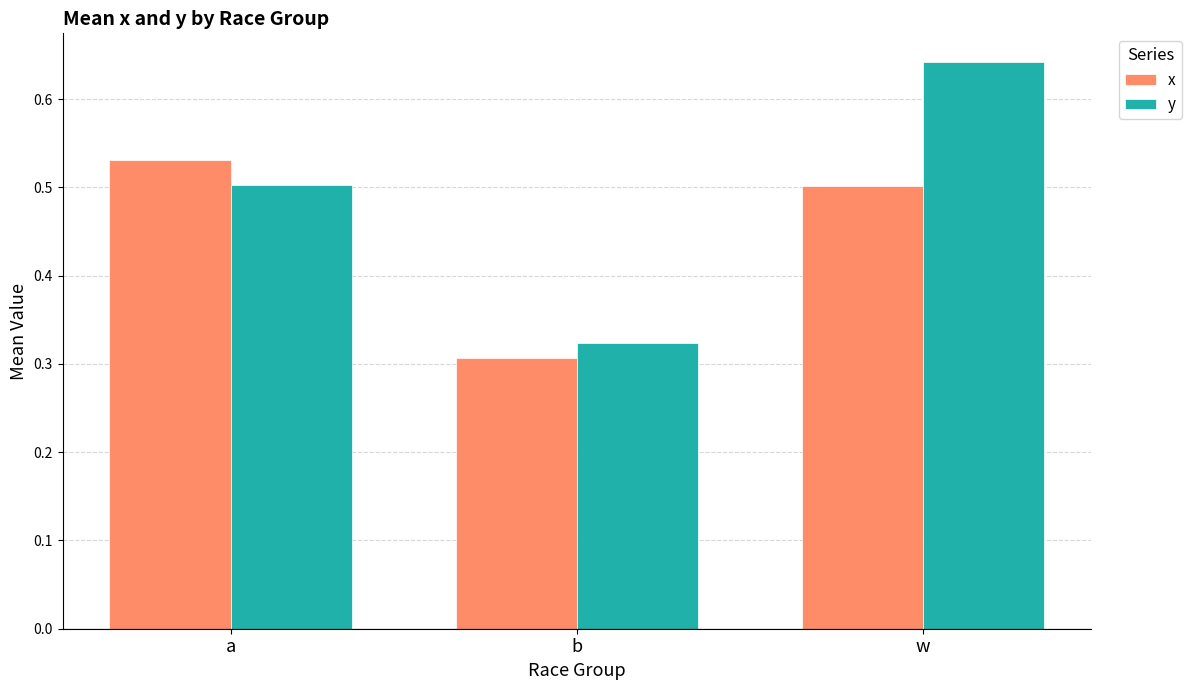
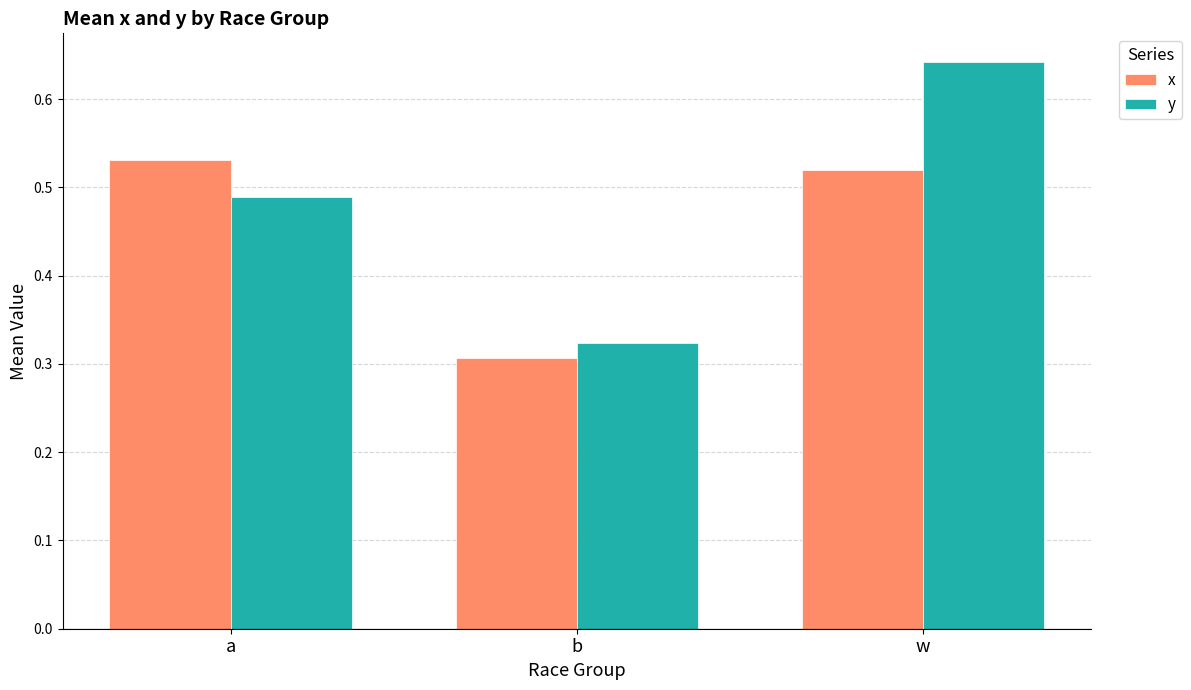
  {
    "x": {
      "a": 0.53,
      "b": 0.31,
-     "w": 0.50
+     "w": 0.52
    },
    "y": {
-     "a": 0.50,
+     "a": 0.49,
      "b": 0.32,
      "w": 0.64
    }
  }
